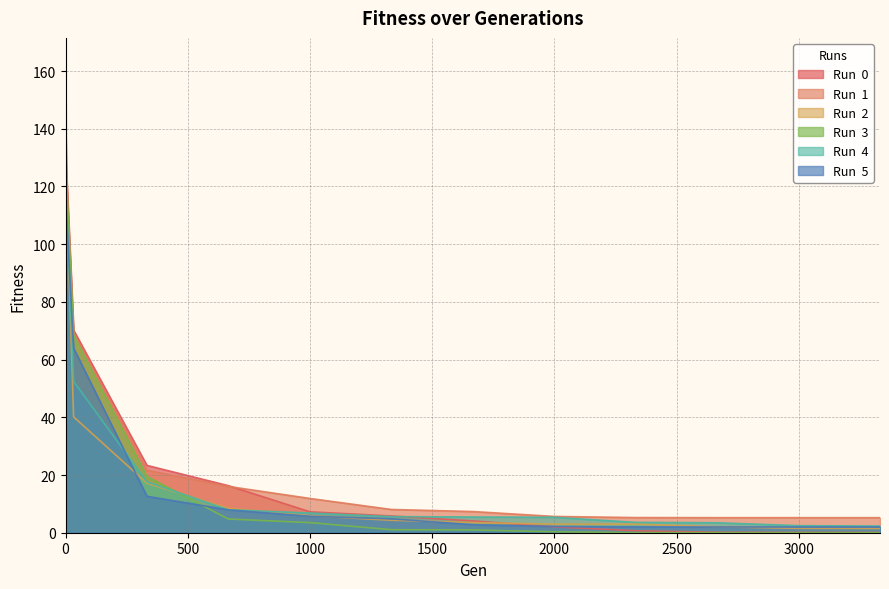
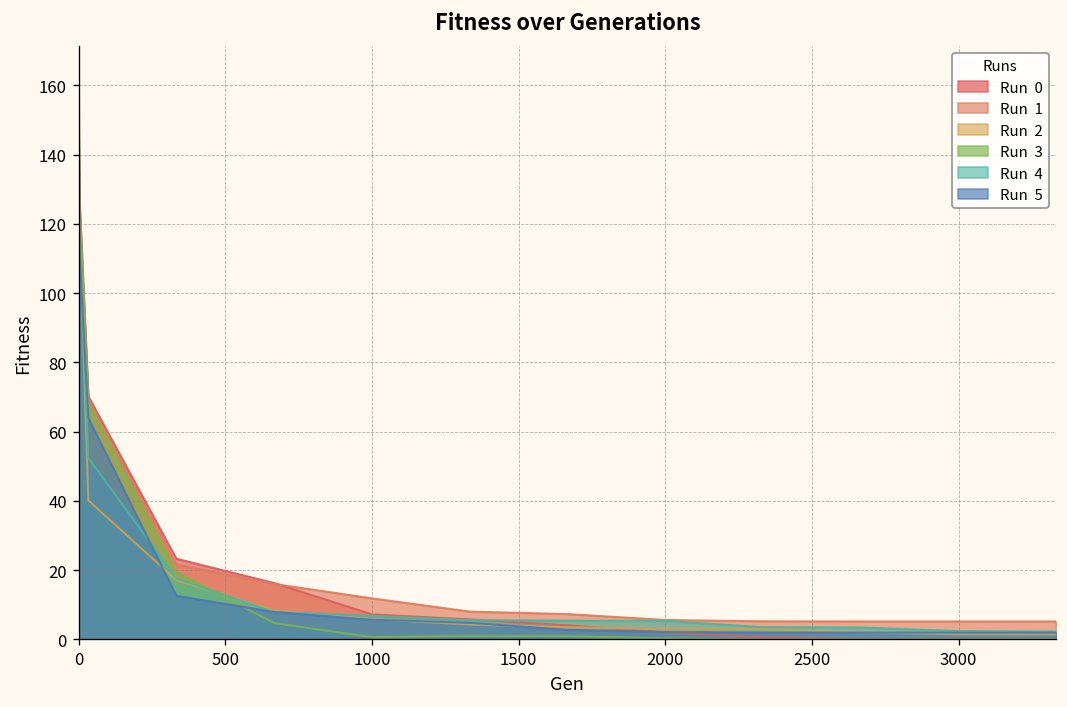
  {
    "Run 3": {
      "0": 163,
-     "1000": 4
+     "1000": 1
    },
    "Run 4": {
      "0": 150
    },
    "Run 5": {
      "0": 147
    }
  }
